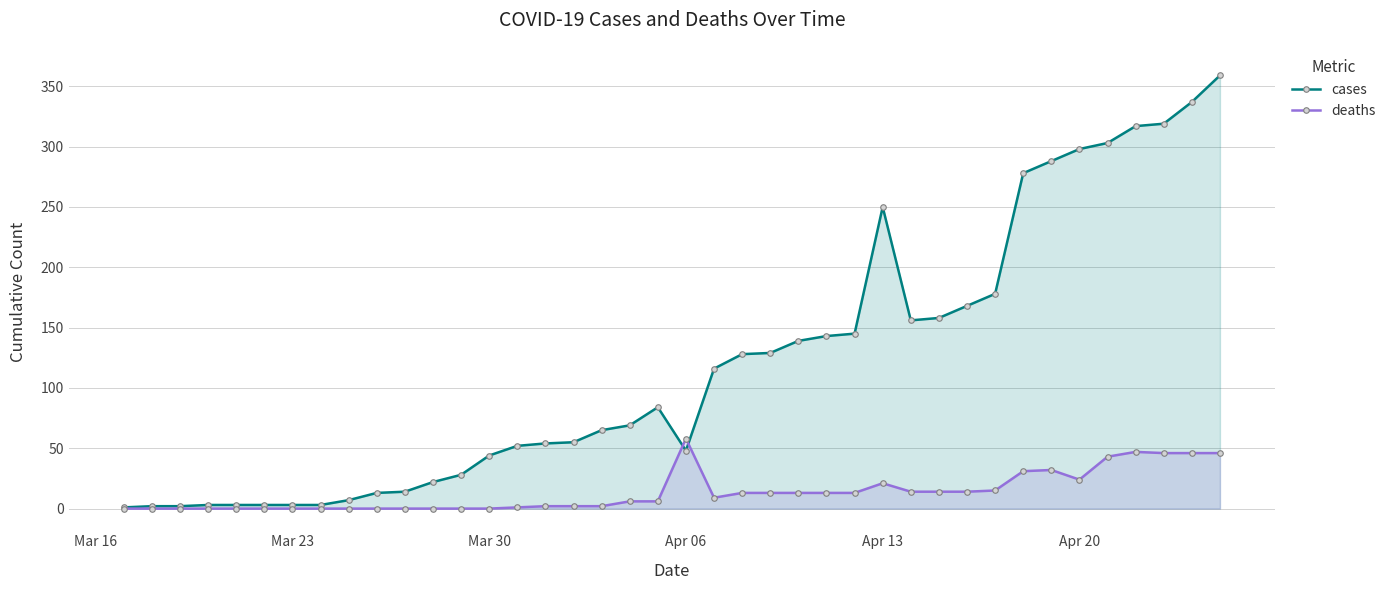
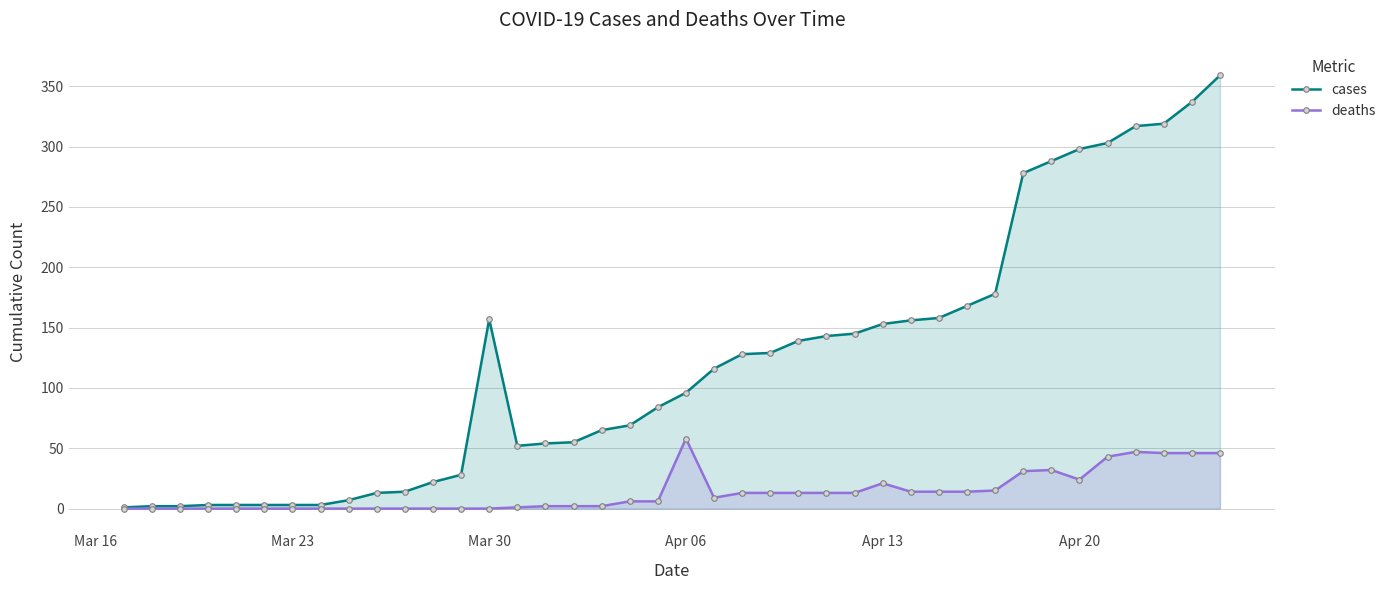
  {
    "cases": {
      "Mar 23": 3,
-     "Mar 30": 44,
-     "Apr 06": 48,
-     "Apr 13": 250,
+     "Mar 30": 157,
+     "Apr 06": 96,
+     "Apr 13": 153,
      "Apr 20": 298
    },
    "deaths": {
      "Mar 23": 0,
      "Mar 30": 0,
      "Apr 06": 58,
      "Apr 13": 21,
      "Apr 20": 24
    }
  }
